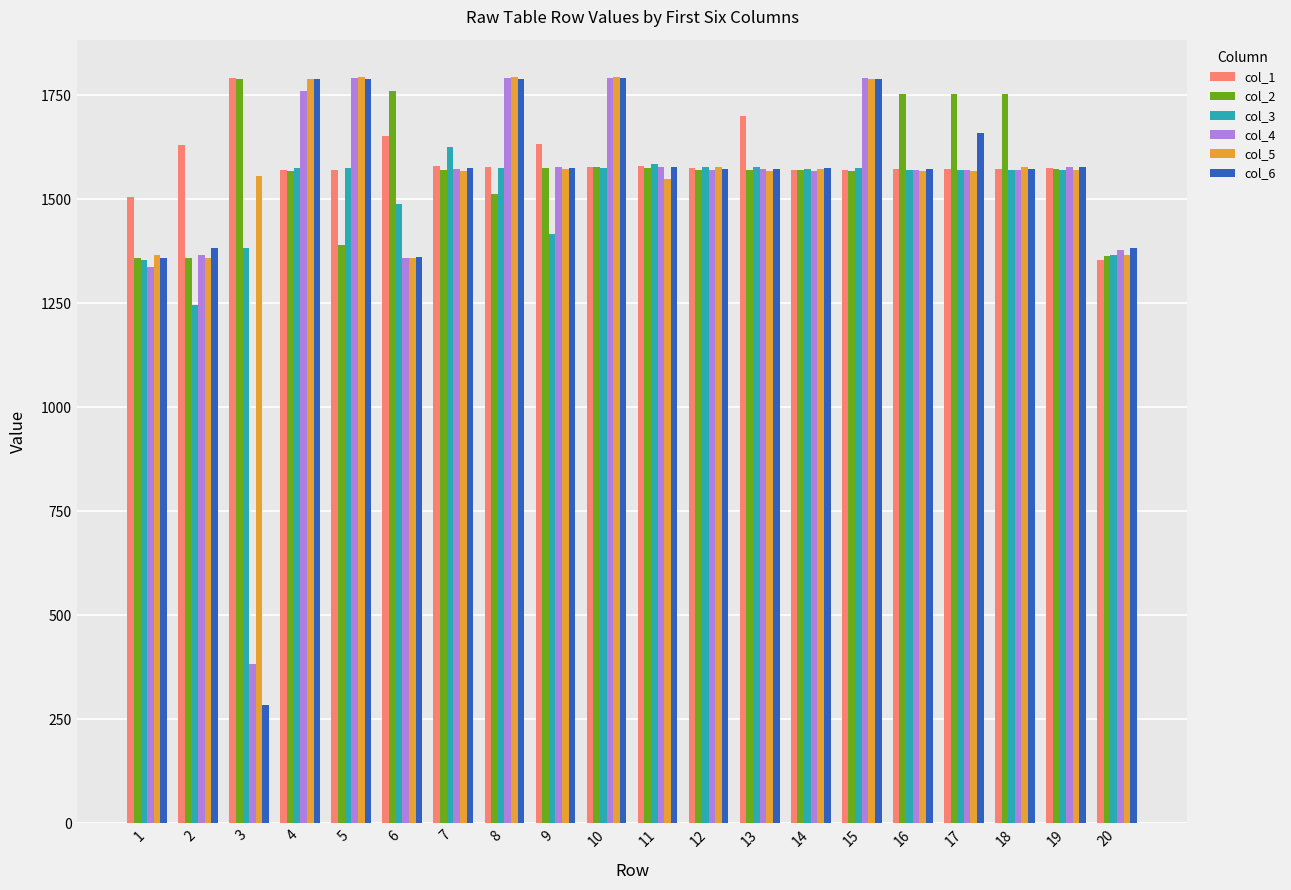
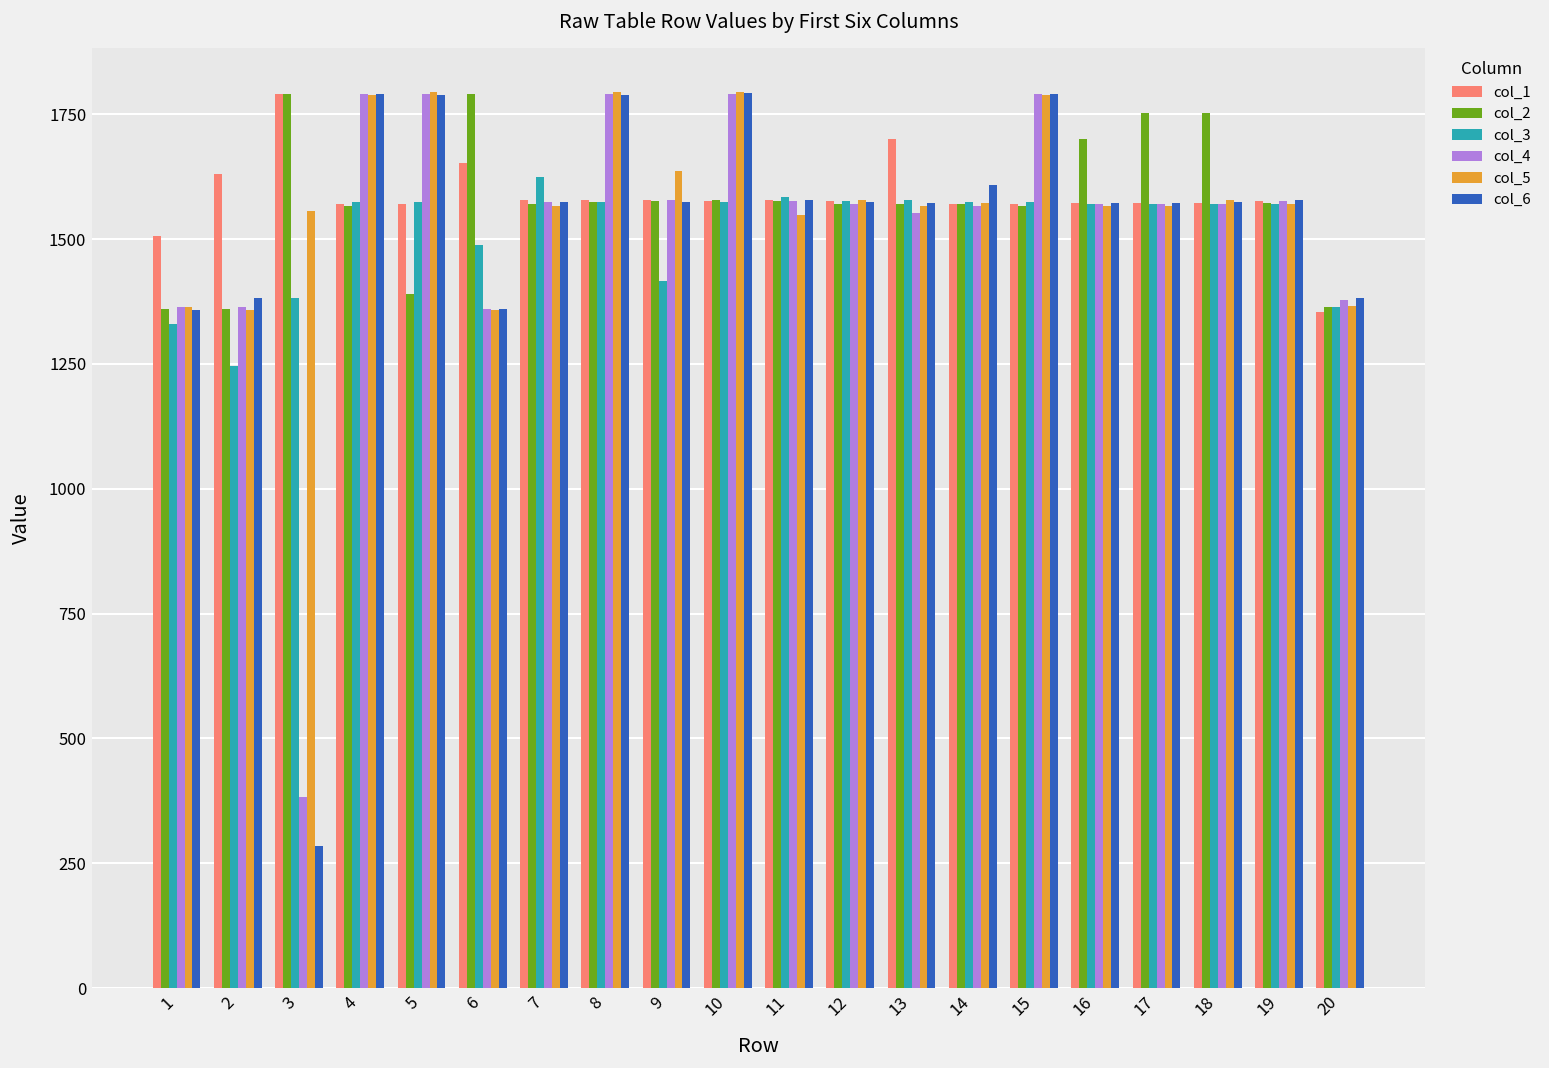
  {
    "col_1": {
      "1": 1510,
      "2": 1630,
      "3": 1790,
      "4": 1570,
      "5": 1570,
      "6": 1650,
      "7": 1580,
      "8": 1580,
-     "9": 1630,
+     "9": 1580,
      "10": 1580,
      "11": 1580,
      "12": 1580,
      "13": 1700,
      "14": 1570,
      "15": 1570,
      "16": 1570,
      "17": 1570,
      "18": 1570,
      "19": 1580,
      "20": 1360
    },
    "col_2": {
      "1": 1360,
      "2": 1360,
      "3": 1790,
      "4": 1570,
      "5": 1390,
-     "6": 1760,
+     "6": 1790,
      "7": 1570,
-     "8": 1510,
+     "8": 1570,
      "9": 1580,
      "10": 1580,
      "11": 1580,
      "12": 1570,
      "13": 1570,
      "14": 1570,
      "15": 1570,
-     "16": 1750,
+     "16": 1700,
      "17": 1750,
      "18": 1750,
      "19": 1570,
      "20": 1360
    },
    "col_3": {
-     "1": 1360,
+     "1": 1330,
      "2": 1250,
      "3": 1380,
      "4": 1580,
      "5": 1580,
      "6": 1490,
      "7": 1630,
      "8": 1580,
      "9": 1420,
      "10": 1580,
      "11": 1580,
      "12": 1580,
      "13": 1580,
      "14": 1570,
      "15": 1580,
      "16": 1570,
      "17": 1570,
      "18": 1570,
      "19": 1570,
      "20": 1370
    },
    "col_4": {
-     "1": 1340,
+     "1": 1360,
      "2": 1370,
      "3": 380,
-     "4": 1760,
+     "4": 1790,
      "5": 1790,
      "6": 1360,
      "7": 1570,
      "8": 1790,
      "9": 1580,
      "10": 1790,
      "11": 1580,
      "12": 1570,
-     "13": 1570,
+     "13": 1550,
      "14": 1570,
      "15": 1790,
      "16": 1570,
      "17": 1570,
      "18": 1570,
      "19": 1580,
      "20": 1380
    },
    "col_5": {
      "1": 1370,
      "2": 1360,
      "3": 1560,
      "4": 1790,
      "5": 1790,
      "6": 1360,
      "7": 1570,
      "8": 1790,
-     "9": 1570,
+     "9": 1640,
      "10": 1790,
      "11": 1550,
      "12": 1580,
      "13": 1570,
      "14": 1570,
      "15": 1790,
      "16": 1570,
      "17": 1570,
      "18": 1580,
      "19": 1570,
      "20": 1370
    },
    "col_6": {
      "1": 1360,
      "2": 1380,
      "3": 280,
      "4": 1790,
      "5": 1790,
      "6": 1360,
      "7": 1580,
      "8": 1790,
      "9": 1580,
      "10": 1790,
      "11": 1580,
      "12": 1570,
      "13": 1570,
-     "14": 1580,
+     "14": 1610,
      "15": 1790,
      "16": 1570,
-     "17": 1660,
+     "17": 1570,
      "18": 1570,
      "19": 1580,
      "20": 1380
    }
  }
